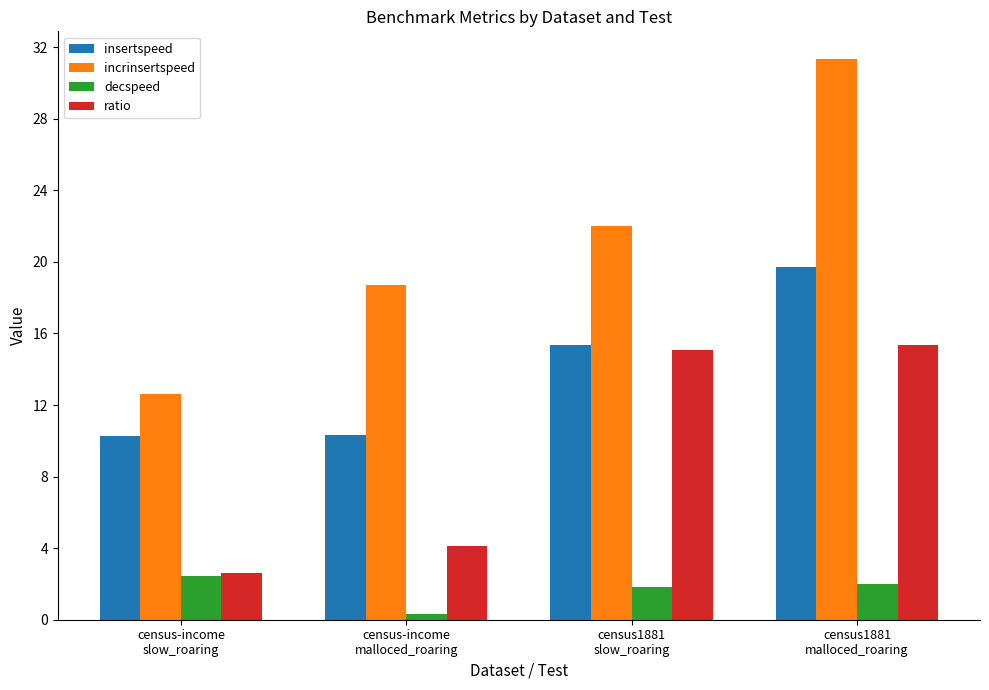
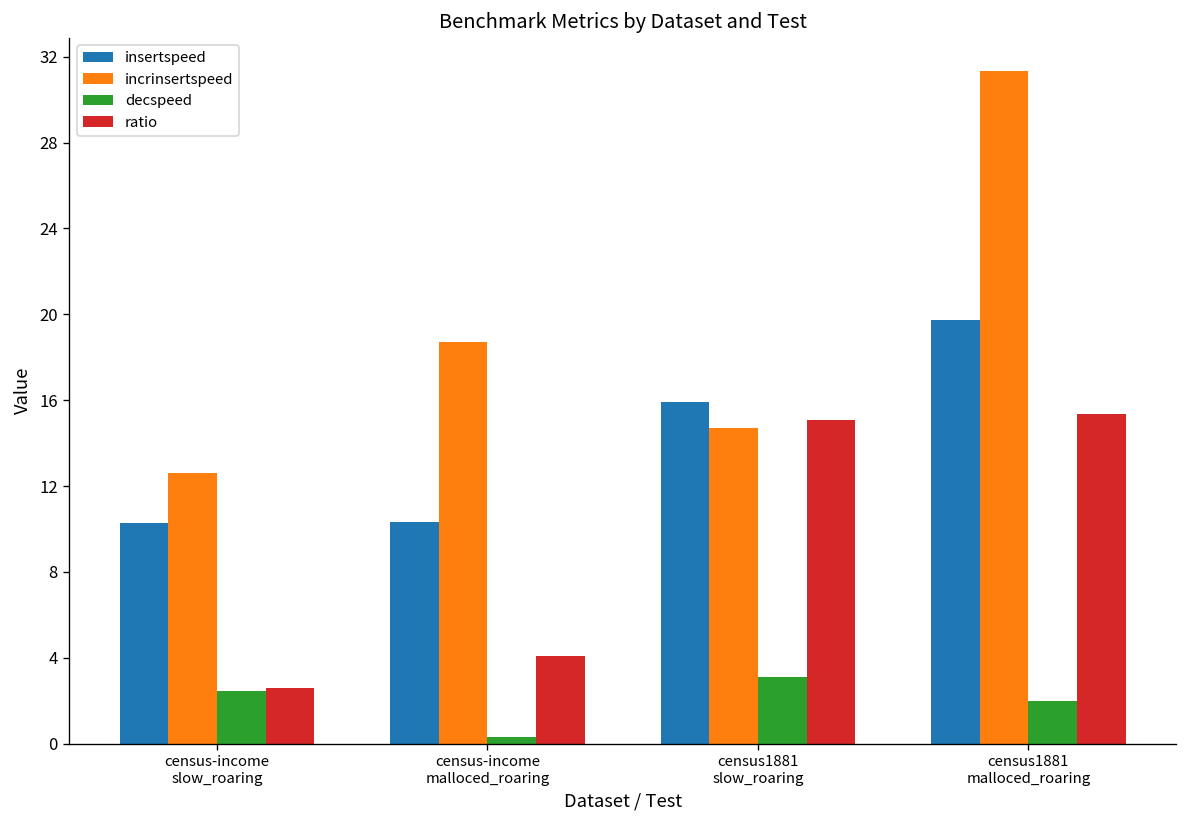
  {
    "insertspeed": {
      "census-income slow_roaring": 10.3,
      "census-income malloced_roaring": 10.3,
-     "census1881 slow_roaring": 15.4,
+     "census1881 slow_roaring": 15.9,
      "census1881 malloced_roaring": 19.7
    },
    "incrinsertspeed": {
      "census-income slow_roaring": 12.6,
      "census-income malloced_roaring": 18.7,
-     "census1881 slow_roaring": 22.0,
+     "census1881 slow_roaring": 14.7,
      "census1881 malloced_roaring": 31.3
    },
    "decspeed": {
      "census-income slow_roaring": 2.4,
      "census-income malloced_roaring": 0.3,
-     "census1881 slow_roaring": 1.8,
+     "census1881 slow_roaring": 3.1,
      "census1881 malloced_roaring": 2.0
    },
    "ratio": {
      "census-income slow_roaring": 2.6,
      "census-income malloced_roaring": 4.1,
      "census1881 slow_roaring": 15.1,
      "census1881 malloced_roaring": 15.4
    }
  }
